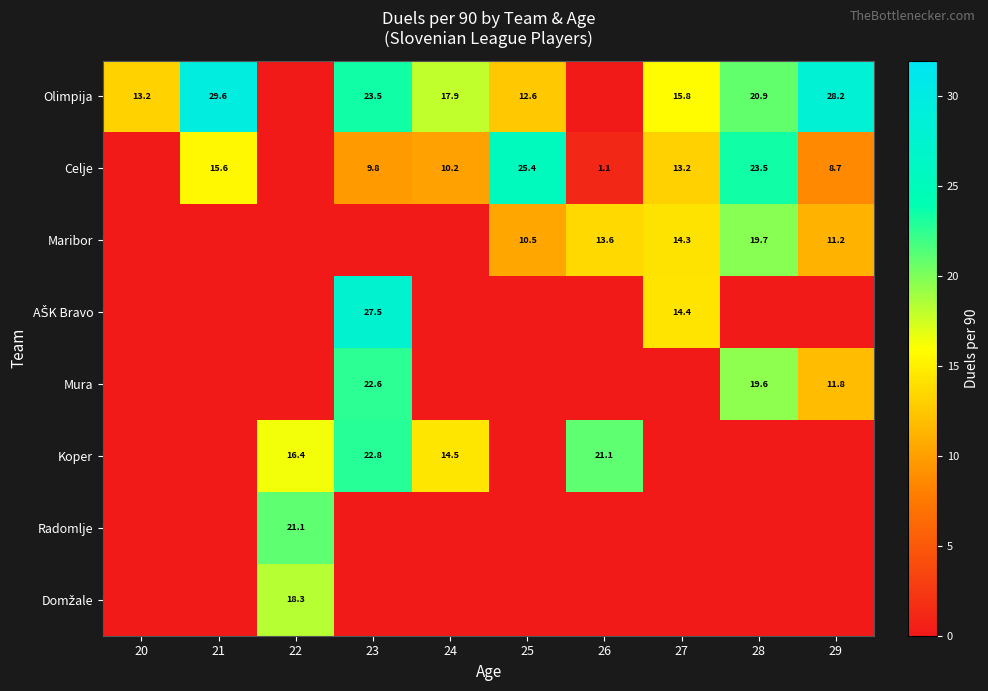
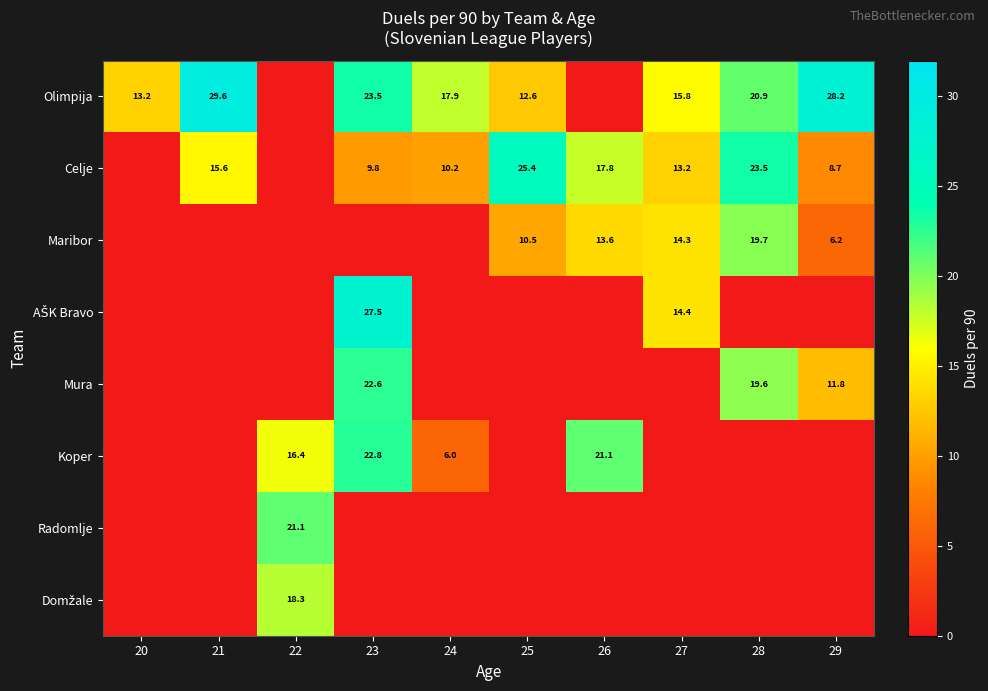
  {
    "Olimpija": {
      "20": 13.2,
      "21": 29.6,
      "23": 23.5,
      "24": 17.9,
      "25": 12.6,
      "27": 15.8,
      "28": 20.9,
      "29": 28.2
    },
    "Celje": {
      "21": 15.6,
      "23": 9.8,
      "24": 10.2,
      "25": 25.4,
-     "26": 1.1,
+     "26": 17.8,
      "27": 13.2,
      "28": 23.5,
      "29": 8.7
    },
    "Maribor": {
      "25": 10.5,
      "26": 13.6,
      "27": 14.3,
      "28": 19.7,
-     "29": 11.2
+     "29": 6.2
    },
    "AŠK Bravo": {
      "23": 27.5,
      "27": 14.4
    },
    "Mura": {
      "23": 22.6,
      "28": 19.6,
      "29": 11.8
    },
    "Koper": {
      "22": 16.4,
      "23": 22.8,
-     "24": 14.5,
+     "24": 6.0,
      "26": 21.1
    },
    "Radomlje": {
      "22": 21.1
    },
    "Domžale": {
      "22": 18.3
    }
  }
